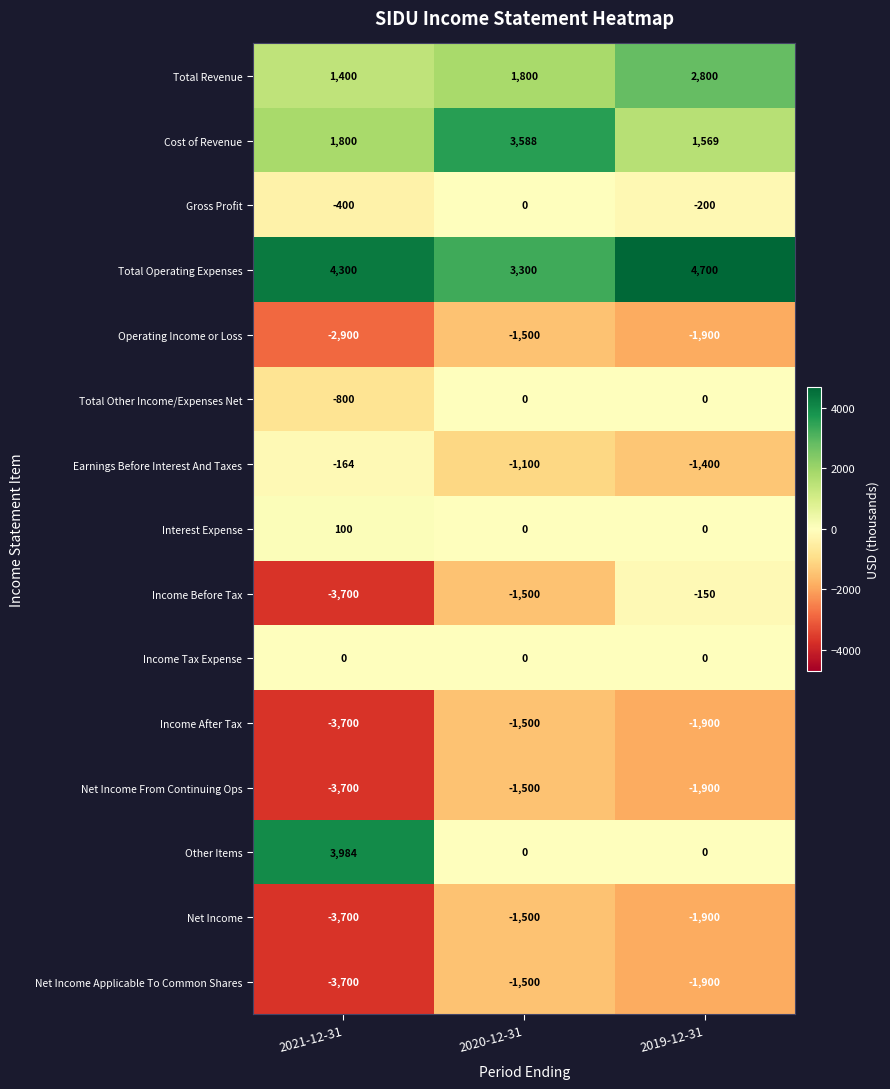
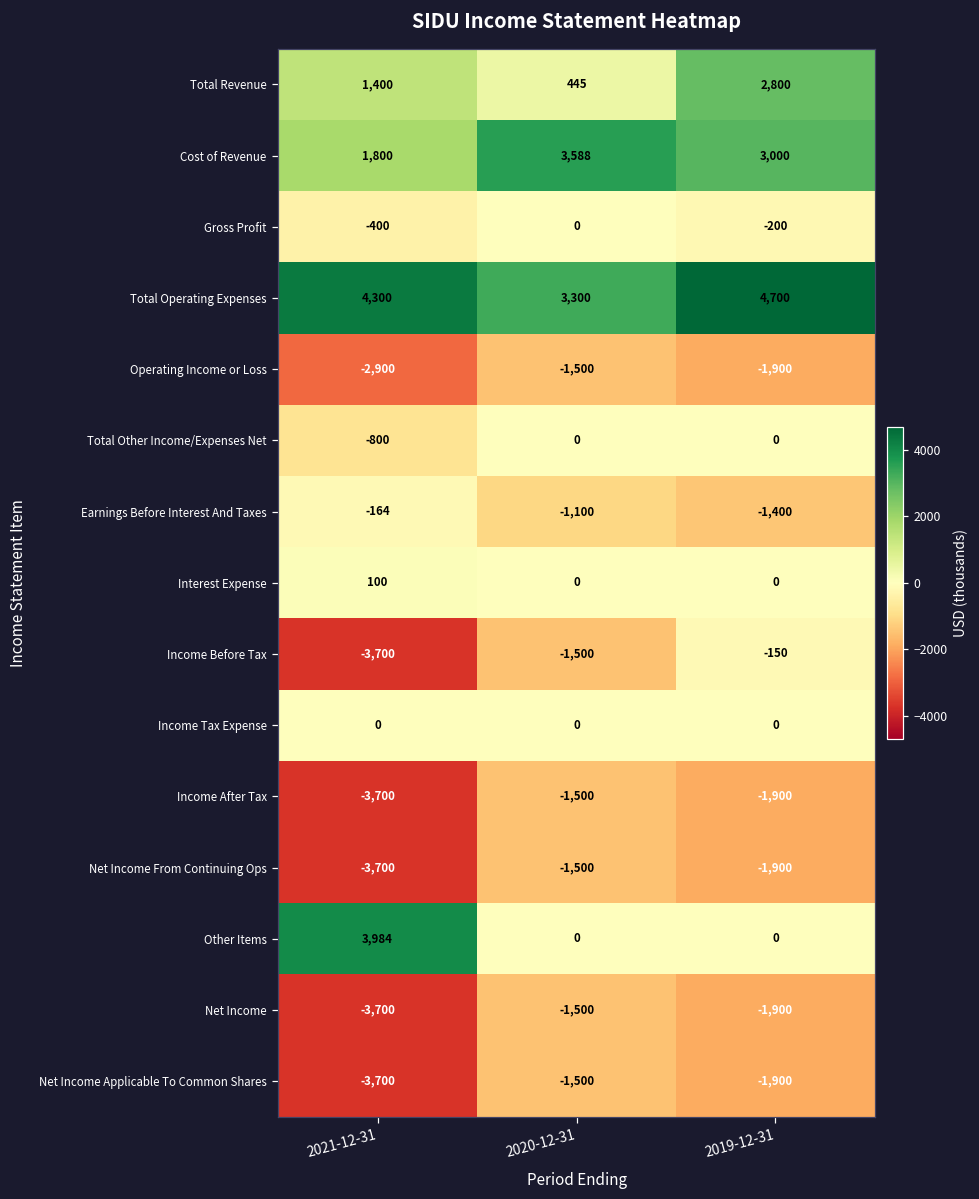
  {
    "Total Revenue": {
      "2021-12-31": "1,400",
-     "2020-12-31": "1,800",
+     "2020-12-31": "445",
      "2019-12-31": "2,800"
    },
    "Cost of Revenue": {
      "2021-12-31": "1,800",
      "2020-12-31": "3,588",
-     "2019-12-31": "1,569"
+     "2019-12-31": "3,000"
    },
    "Gross Profit": {
      "2021-12-31": "-400",
      "2020-12-31": "0",
      "2019-12-31": "-200"
    },
    "Total Operating Expenses": {
      "2021-12-31": "4,300",
      "2020-12-31": "3,300",
      "2019-12-31": "4,700"
    },
    "Operating Income or Loss": {
      "2021-12-31": "-2,900",
      "2020-12-31": "-1,500",
      "2019-12-31": "-1,900"
    },
    "Total Other Income/Expenses Net": {
      "2021-12-31": "-800",
      "2020-12-31": "0",
      "2019-12-31": "0"
    },
    "Earnings Before Interest And Taxes": {
      "2021-12-31": "-164",
      "2020-12-31": "-1,100",
      "2019-12-31": "-1,400"
    },
    "Interest Expense": {
      "2021-12-31": "100",
      "2020-12-31": "0",
      "2019-12-31": "0"
    },
    "Income Before Tax": {
      "2021-12-31": "-3,700",
      "2020-12-31": "-1,500",
      "2019-12-31": "-150"
    },
    "Income Tax Expense": {
      "2021-12-31": "0",
      "2020-12-31": "0",
      "2019-12-31": "0"
    },
    "Income After Tax": {
      "2021-12-31": "-3,700",
      "2020-12-31": "-1,500",
      "2019-12-31": "-1,900"
    },
    "Net Income From Continuing Ops": {
      "2021-12-31": "-3,700",
      "2020-12-31": "-1,500",
      "2019-12-31": "-1,900"
    },
    "Other Items": {
      "2021-12-31": "3,984",
      "2020-12-31": "0",
      "2019-12-31": "0"
    },
    "Net Income": {
      "2021-12-31": "-3,700",
      "2020-12-31": "-1,500",
      "2019-12-31": "-1,900"
    },
    "Net Income Applicable To Common Shares": {
      "2021-12-31": "-3,700",
      "2020-12-31": "-1,500",
      "2019-12-31": "-1,900"
    }
  }
